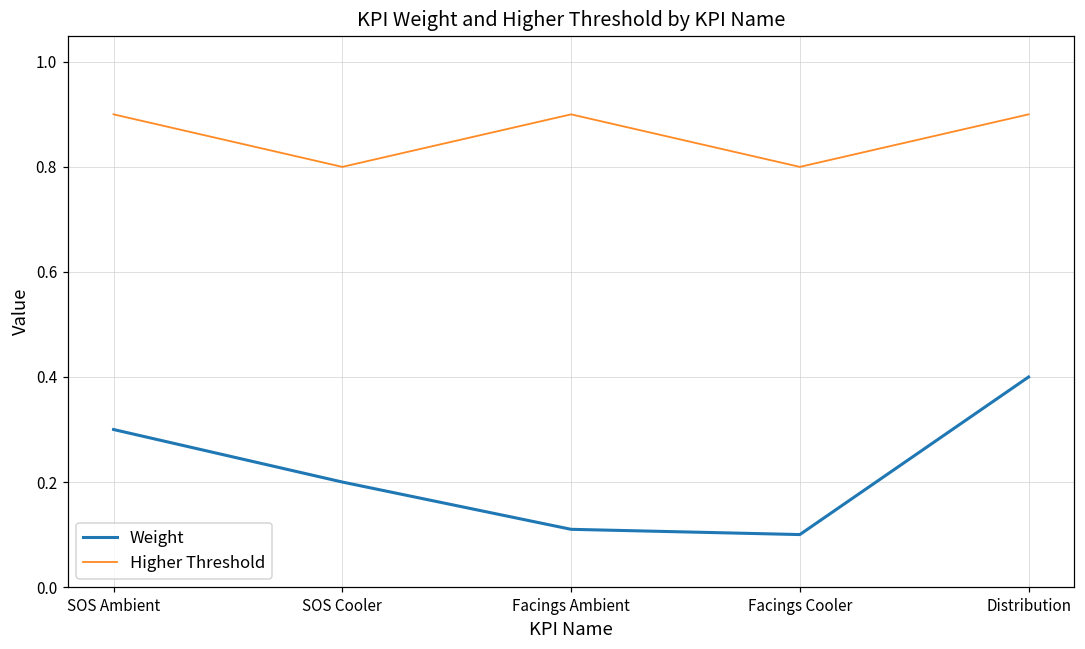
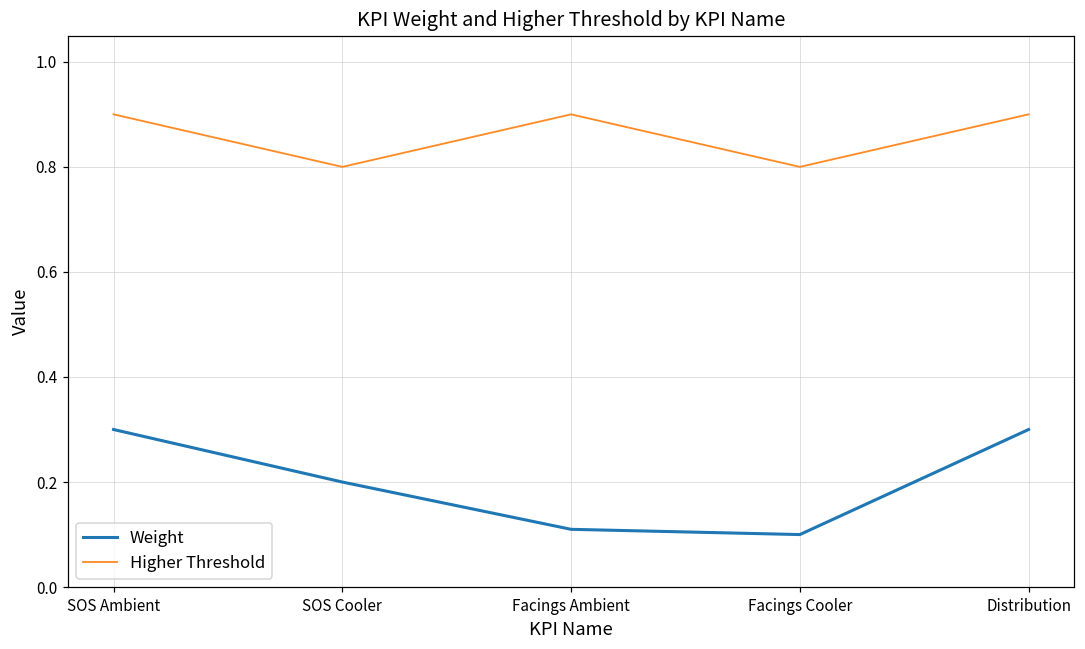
  {
    "Weight": {
      "SOS Ambient": 0.3,
      "SOS Cooler": 0.2,
      "Facings Ambient": 0.11,
      "Facings Cooler": 0.1,
-     "Distribution": 0.4
+     "Distribution": 0.3
    },
    "Higher Threshold": {
      "SOS Ambient": 0.9,
      "SOS Cooler": 0.8,
      "Facings Ambient": 0.9,
      "Facings Cooler": 0.8,
      "Distribution": 0.9
    }
  }
